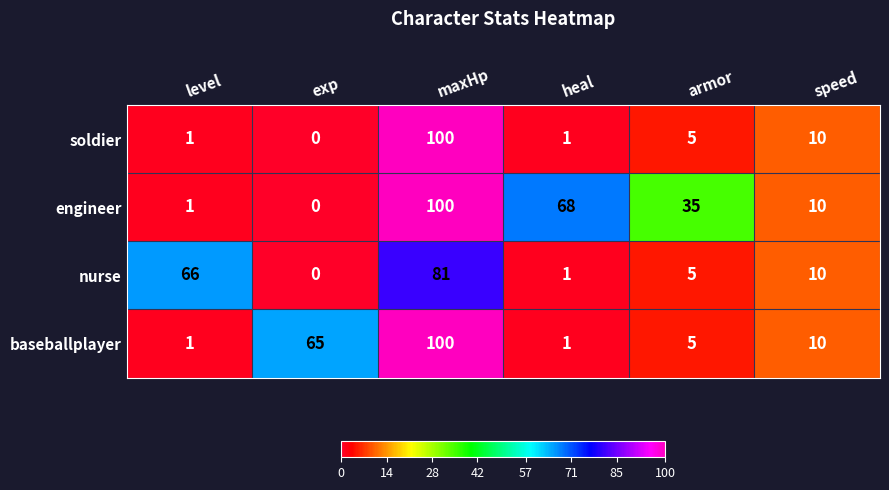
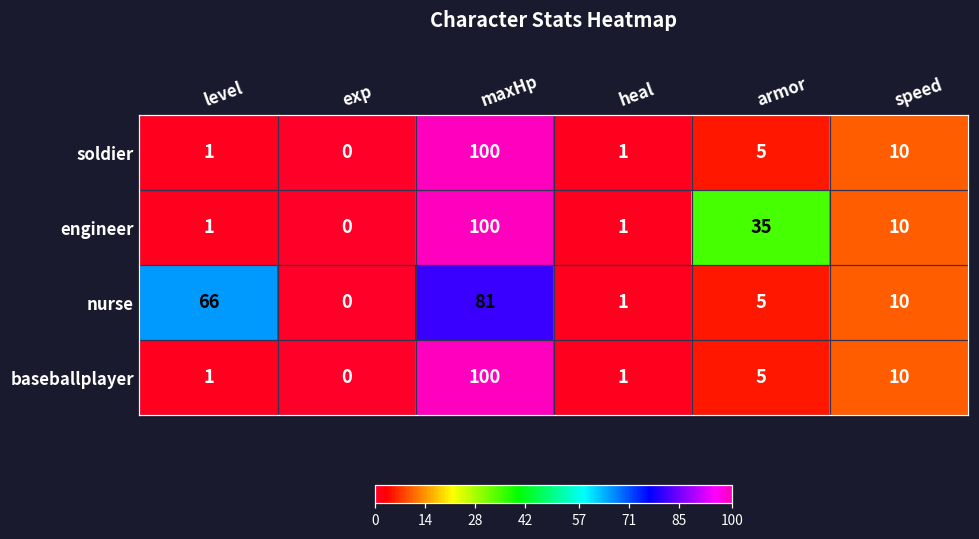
  {
    "soldier": {
      "level": 1,
      "exp": 0,
      "maxHp": 100,
      "heal": 1,
      "armor": 5,
      "speed": 10
    },
    "engineer": {
      "level": 1,
      "exp": 0,
      "maxHp": 100,
-     "heal": 68,
+     "heal": 1,
      "armor": 35,
      "speed": 10
    },
    "nurse": {
      "level": 66,
      "exp": 0,
      "maxHp": 81,
      "heal": 1,
      "armor": 5,
      "speed": 10
    },
    "baseballplayer": {
      "level": 1,
-     "exp": 65,
+     "exp": 0,
      "maxHp": 100,
      "heal": 1,
      "armor": 5,
      "speed": 10
    }
  }
